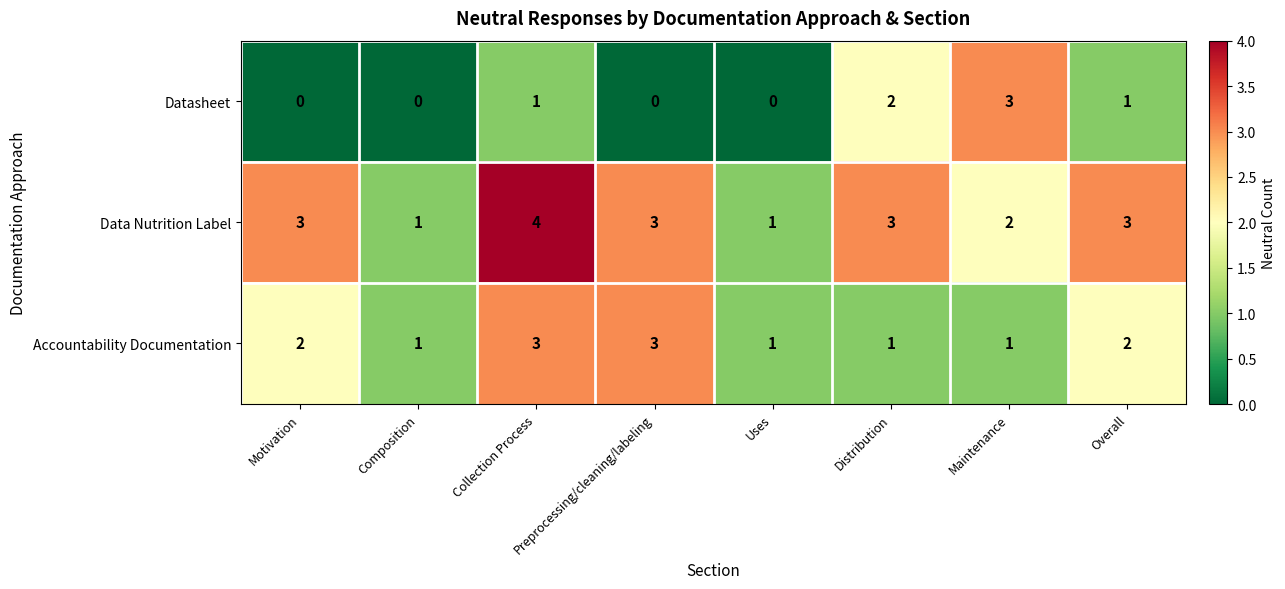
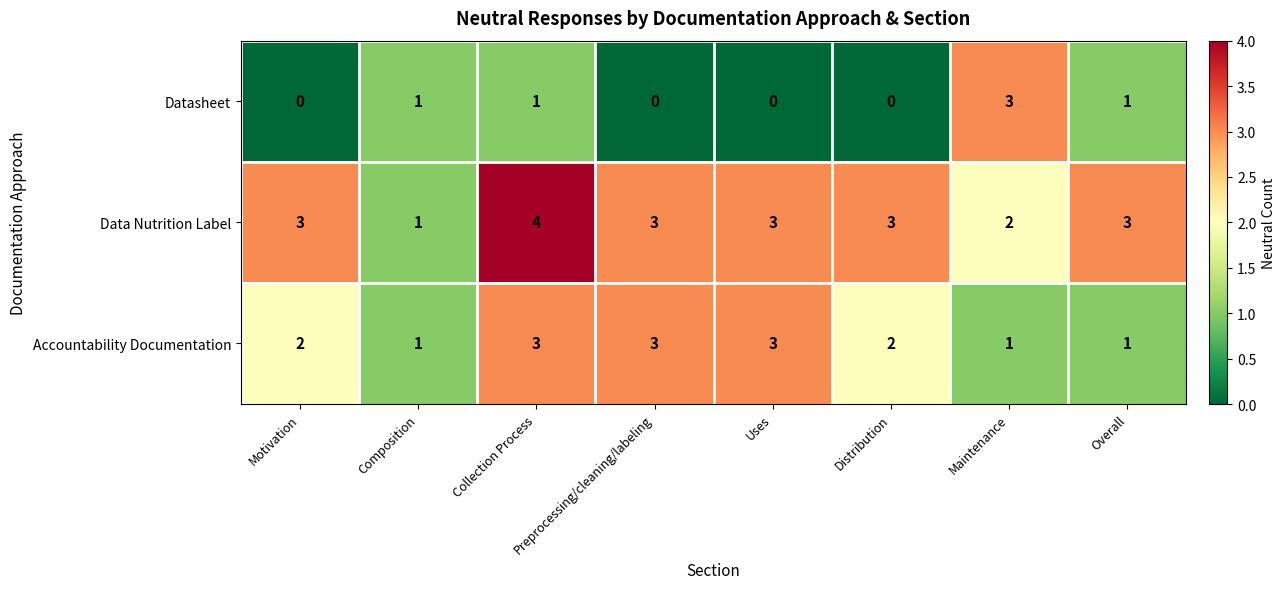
  {
    "Datasheet": {
      "Motivation": 0,
-     "Composition": 0,
+     "Composition": 1,
      "Collection Process": 1,
      "Preprocessing/cleaning/labeling": 0,
      "Uses": 0,
-     "Distribution": 2,
+     "Distribution": 0,
      "Maintenance": 3,
      "Overall": 1
    },
    "Data Nutrition Label": {
      "Motivation": 3,
      "Composition": 1,
      "Collection Process": 4,
      "Preprocessing/cleaning/labeling": 3,
-     "Uses": 1,
+     "Uses": 3,
      "Distribution": 3,
      "Maintenance": 2,
      "Overall": 3
    },
    "Accountability Documentation": {
      "Motivation": 2,
      "Composition": 1,
      "Collection Process": 3,
      "Preprocessing/cleaning/labeling": 3,
-     "Uses": 1,
-     "Distribution": 1,
+     "Uses": 3,
+     "Distribution": 2,
      "Maintenance": 1,
-     "Overall": 2
+     "Overall": 1
    }
  }
